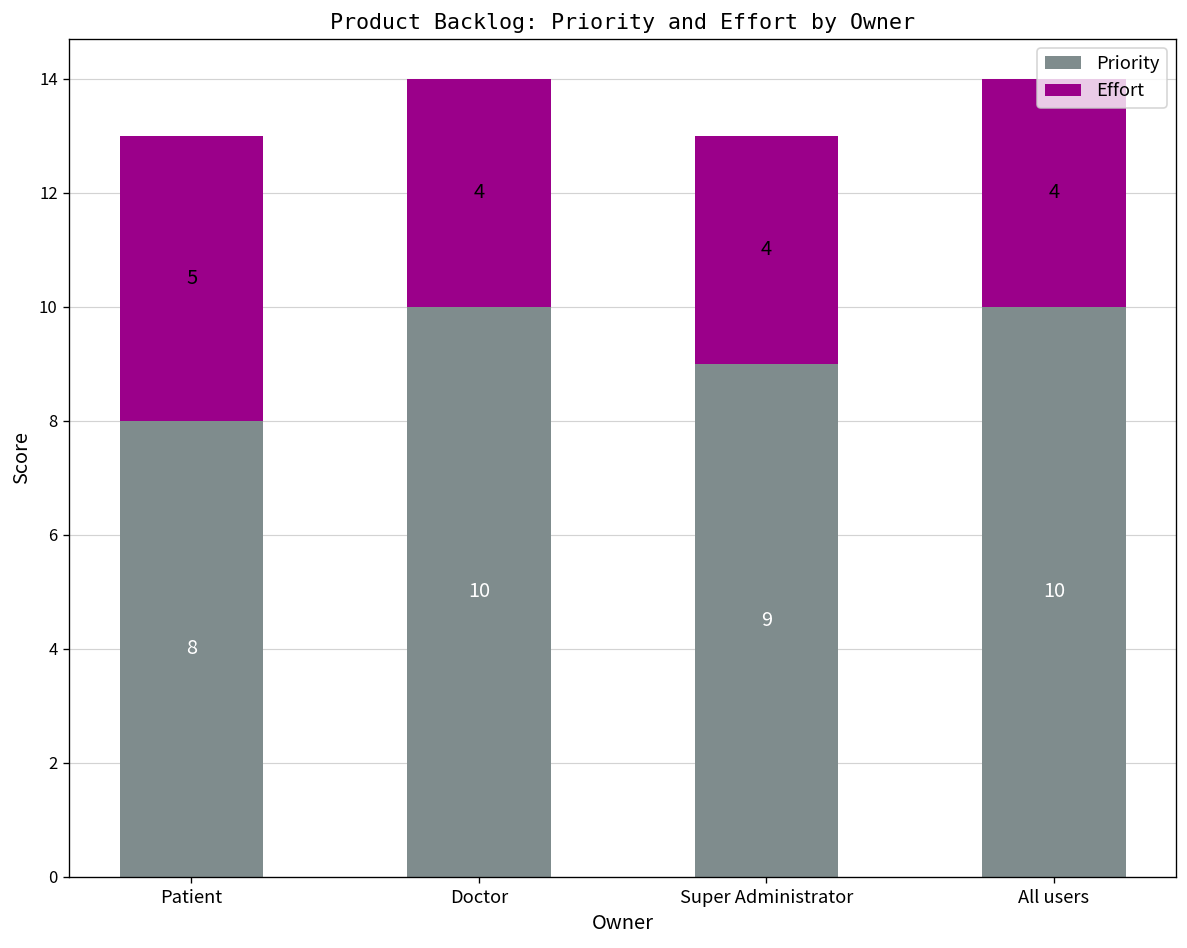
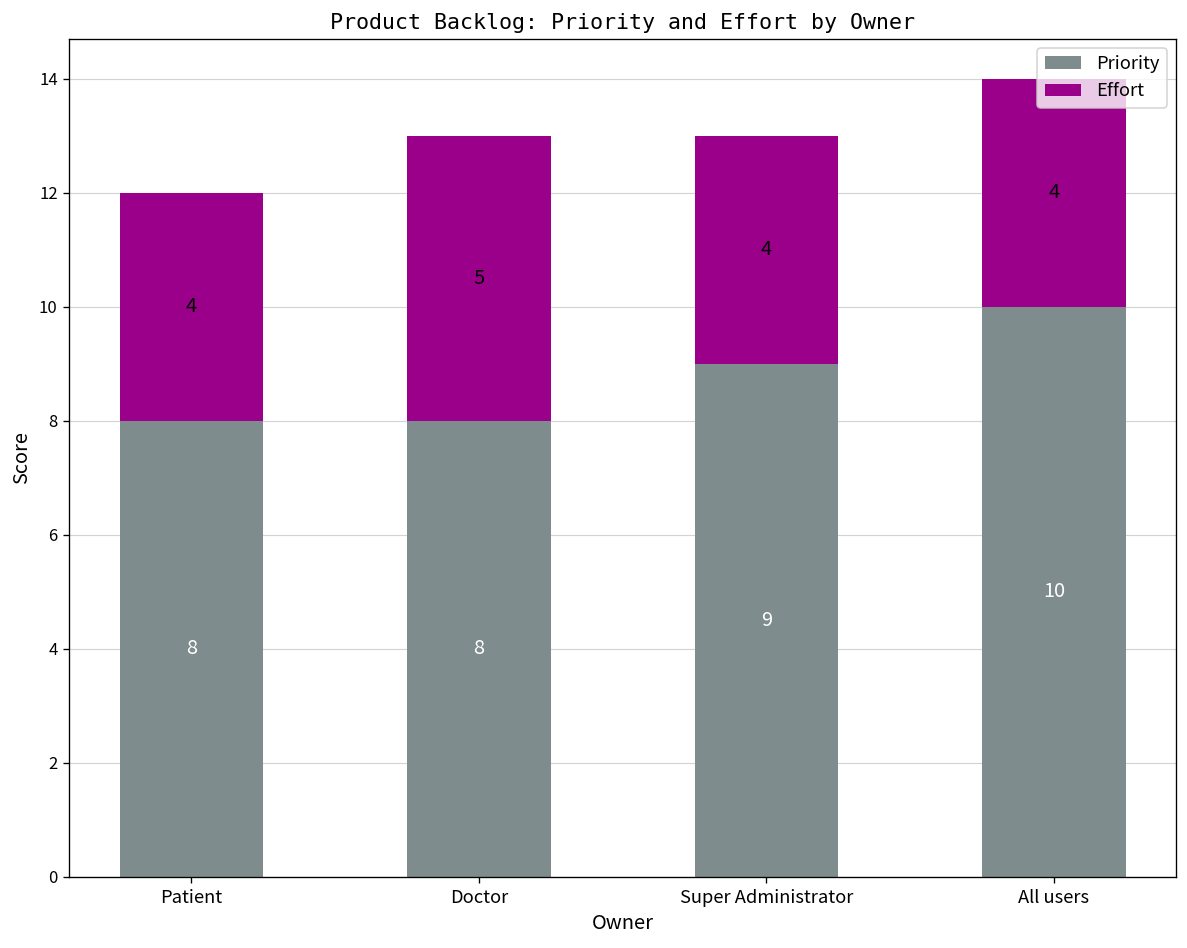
  {
    "Priority": {
      "Patient": 8,
-     "Doctor": 10,
+     "Doctor": 8,
      "Super Administrator": 9,
      "All users": 10
    },
    "Effort": {
-     "Patient": 5,
-     "Doctor": 4,
+     "Patient": 4,
+     "Doctor": 5,
      "Super Administrator": 4
    }
  }
